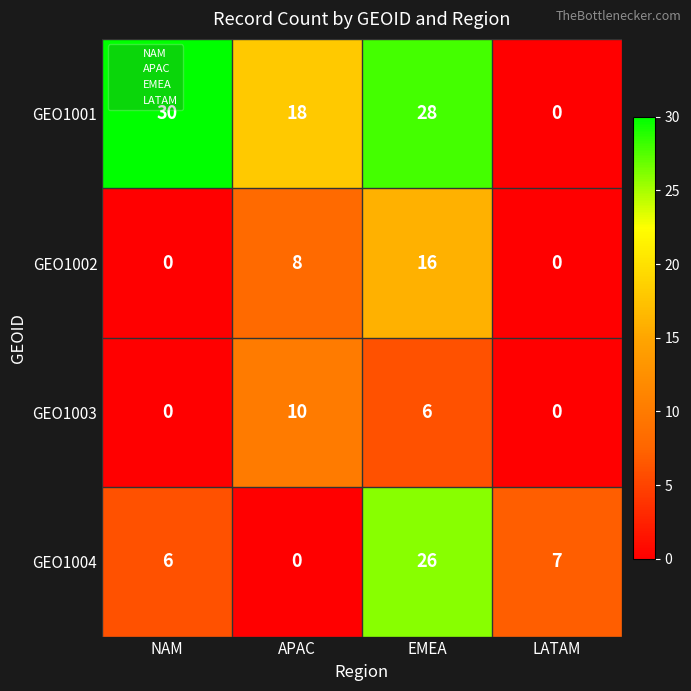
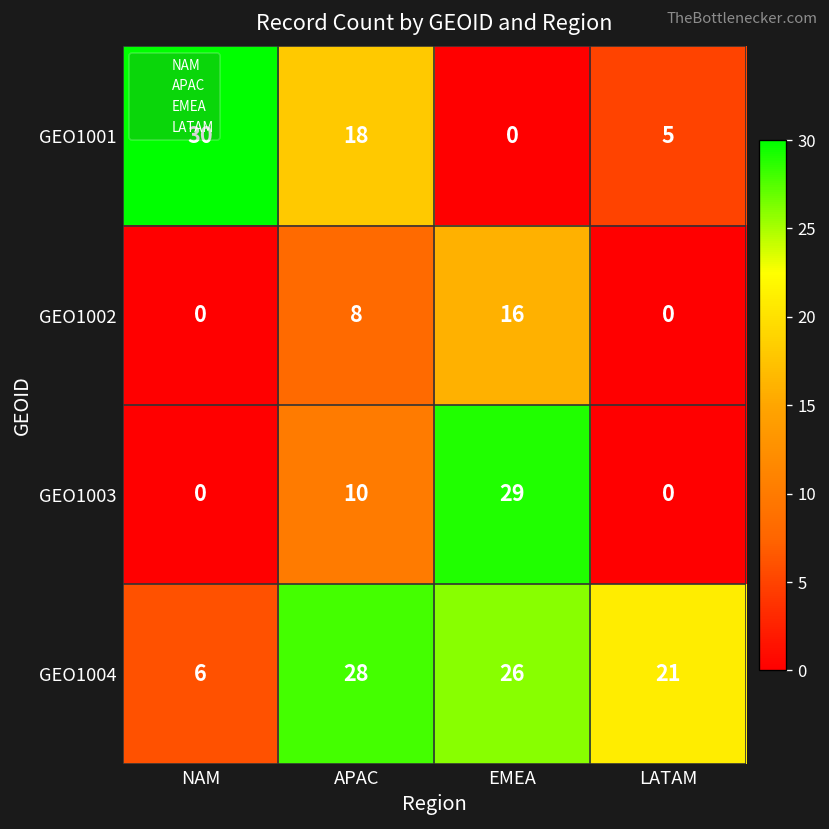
  {
    "GEO1001": {
      "APAC": 18,
-     "EMEA": 28,
-     "LATAM": 0
+     "EMEA": 0,
+     "LATAM": 5
    },
    "GEO1002": {
      "NAM": 0,
      "APAC": 8,
      "EMEA": 16,
      "LATAM": 0
    },
    "GEO1003": {
      "NAM": 0,
      "APAC": 10,
-     "EMEA": 6,
+     "EMEA": 29,
      "LATAM": 0
    },
    "GEO1004": {
      "NAM": 6,
-     "APAC": 0,
+     "APAC": 28,
      "EMEA": 26,
-     "LATAM": 7
+     "LATAM": 21
    }
  }
